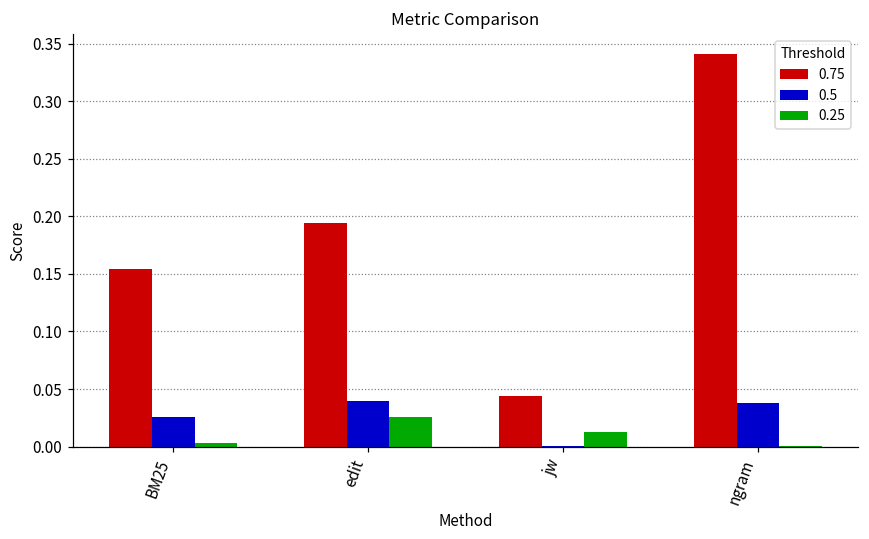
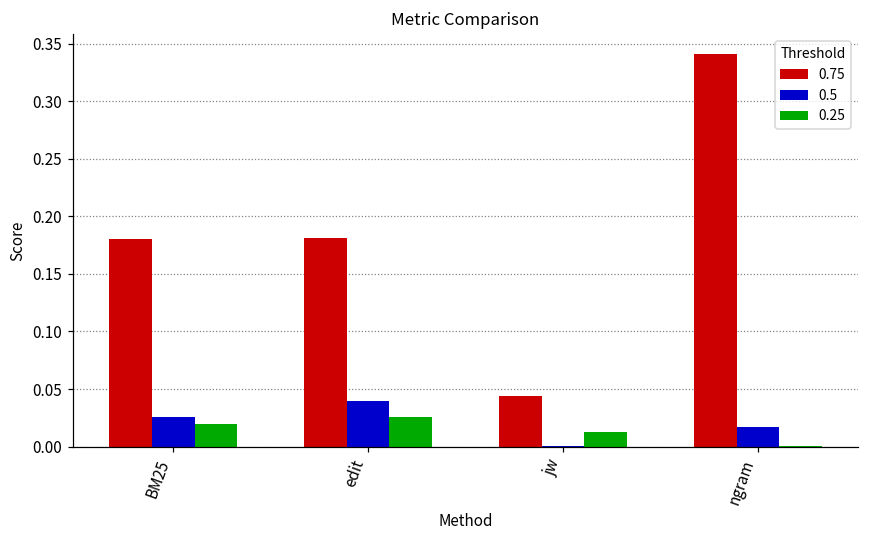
  {
    "0.75": {
-     "BM25": 0.154,
-     "edit": 0.194,
+     "BM25": 0.180,
+     "edit": 0.181,
      "jw": 0.044,
      "ngram": 0.341
    },
    "0.5": {
      "BM25": 0.025,
      "edit": 0.040,
-     "ngram": 0.038
+     "ngram": 0.017
    },
    "0.25": {
-     "BM25": 0.003,
+     "BM25": 0.019,
      "edit": 0.025,
      "jw": 0.013
    }
  }
